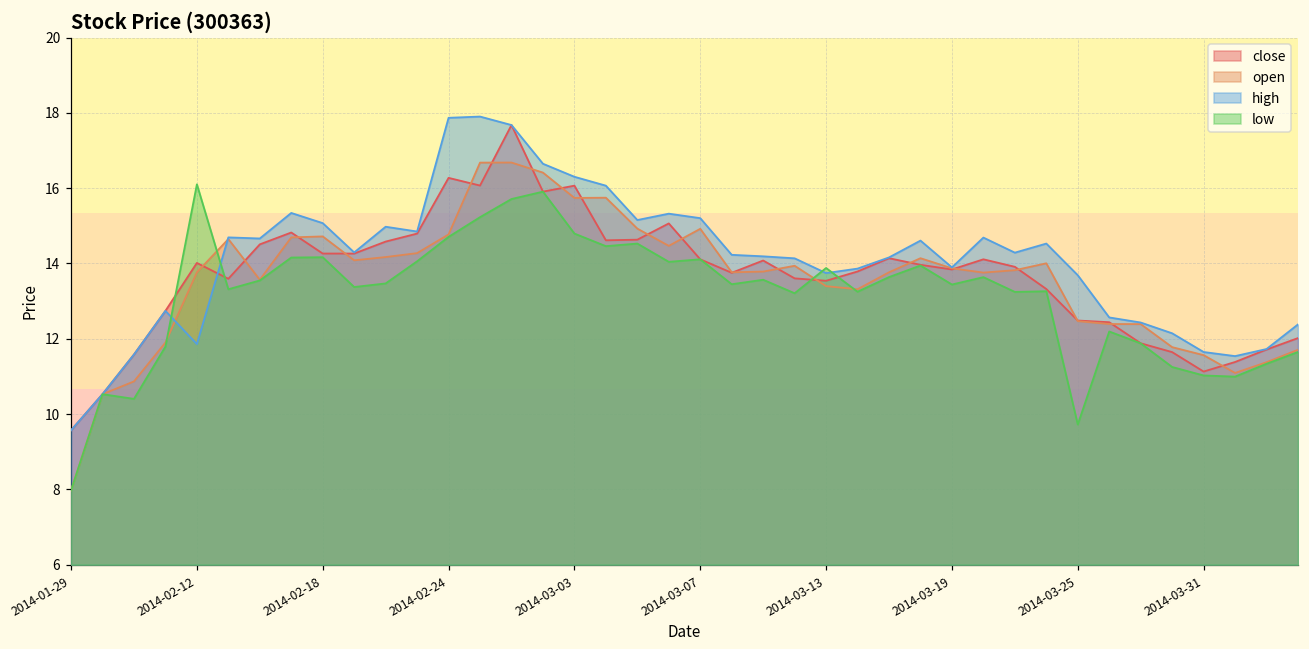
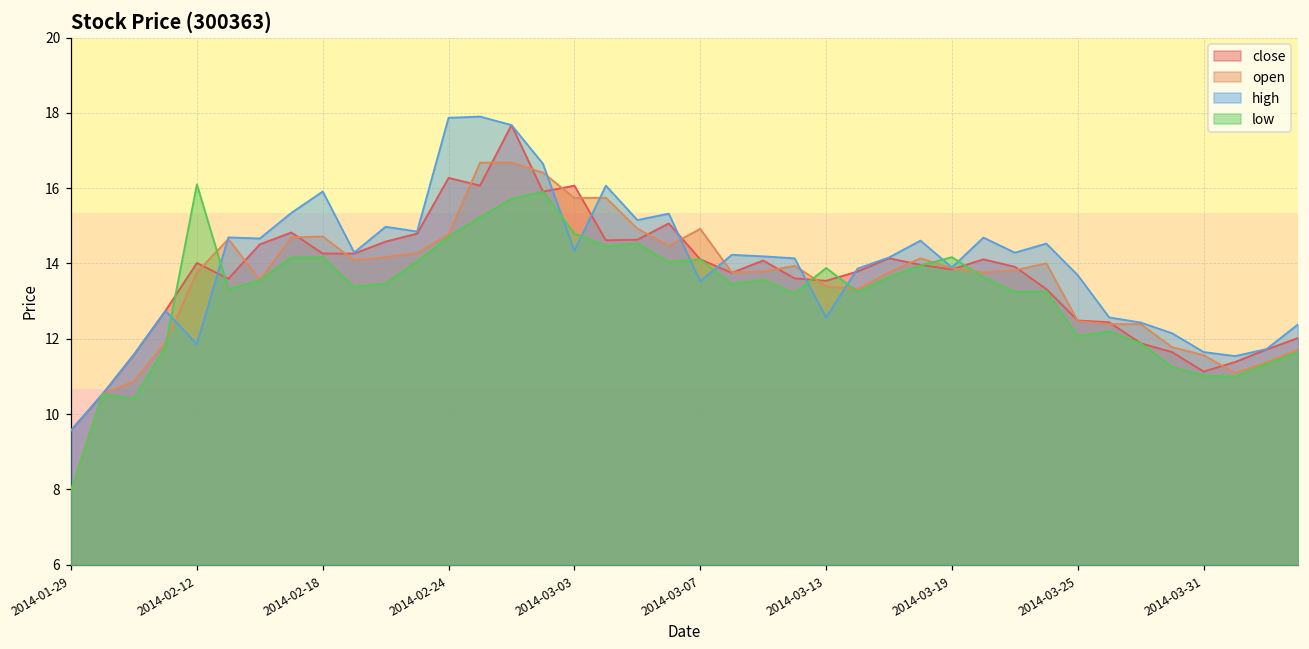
  {
    "high": {
      "2014-02-12": 11.9,
-     "2014-02-18": 15.1,
+     "2014-02-18": 15.9,
      "2014-02-24": 17.9,
-     "2014-03-03": 16.3,
-     "2014-03-07": 15.2,
-     "2014-03-13": 13.7,
+     "2014-03-03": 14.3,
+     "2014-03-07": 13.5,
+     "2014-03-13": 12.6,
      "2014-03-25": 13.7,
      "2014-03-31": 11.6
    },
    "low": {
      "2014-02-12": 16.1,
      "2014-02-18": 14.2,
      "2014-03-03": 14.8,
      "2014-03-13": 13.9,
-     "2014-03-19": 13.4,
-     "2014-03-25": 9.7,
+     "2014-03-19": 14.2,
+     "2014-03-25": 12.1,
      "2014-03-31": 11.0
    }
  }
